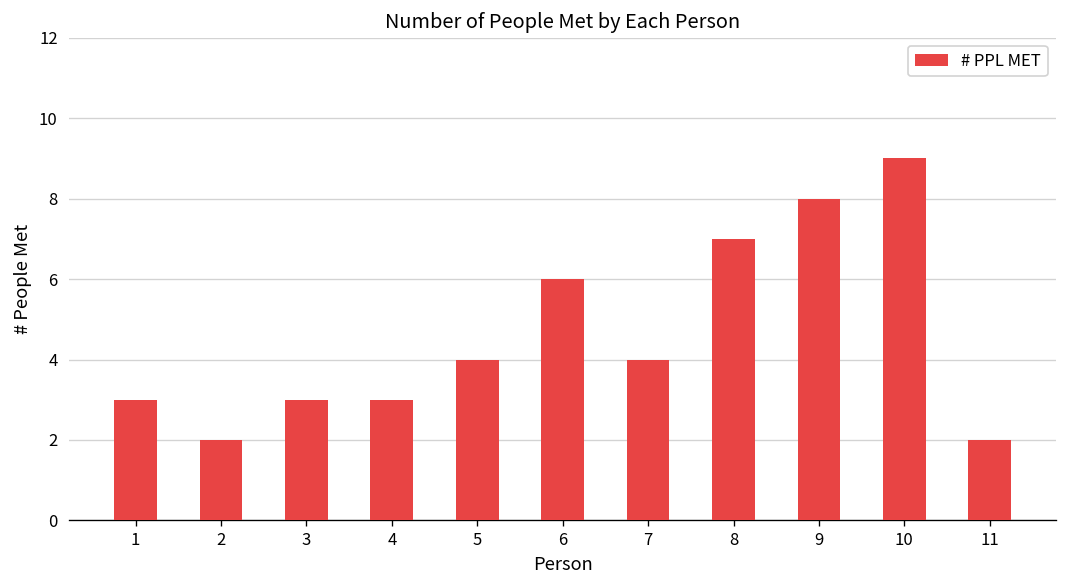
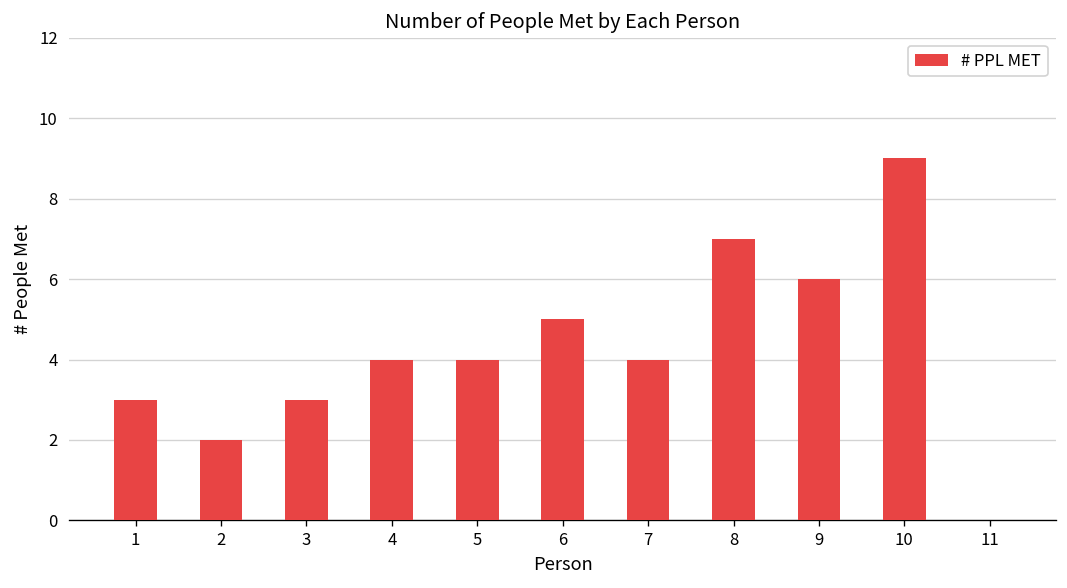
  {
    "1": 3,
    "2": 2,
    "3": 3,
-   "4": 3,
+   "4": 4,
    "5": 4,
-   "6": 6,
+   "6": 5,
    "7": 4,
    "8": 7,
-   "9": 8,
+   "9": 6,
    "10": 9,
-   "11": 2
+   "11": 0
  }
